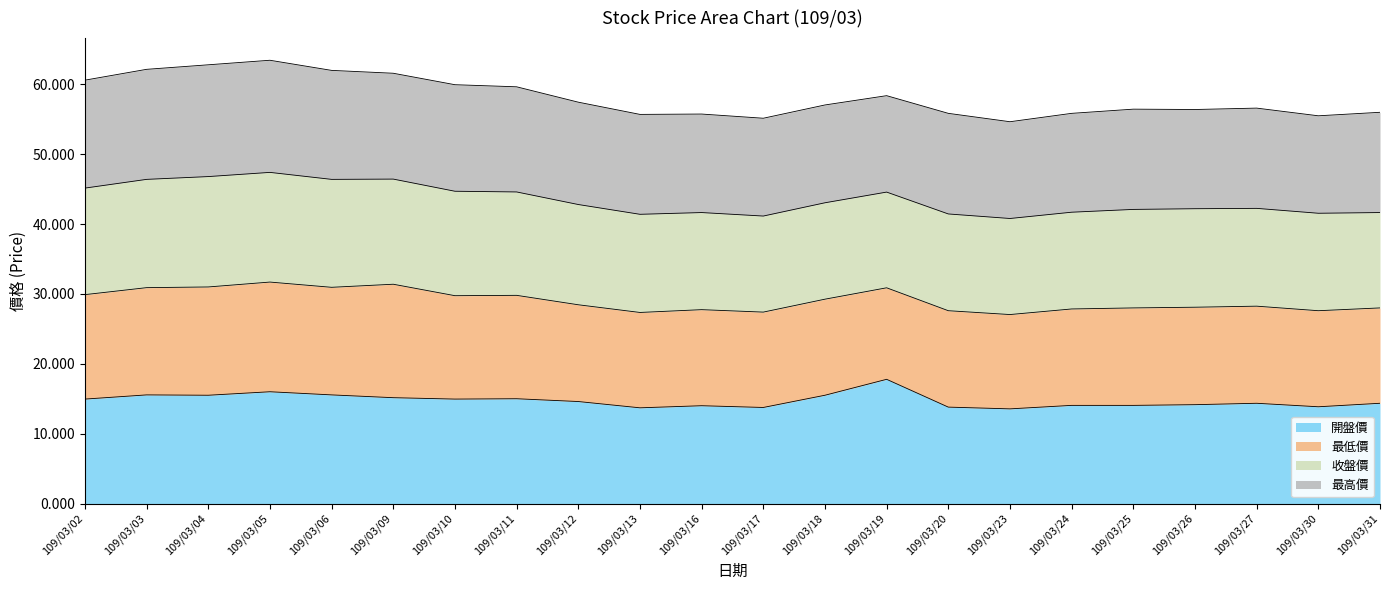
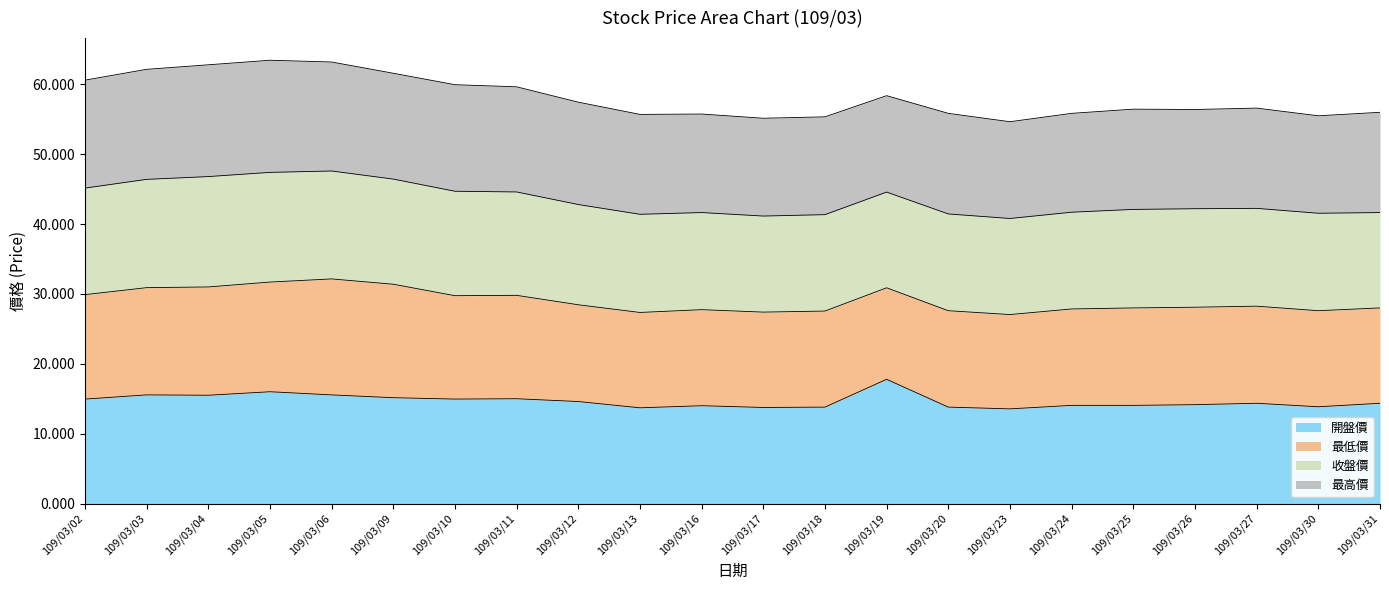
  {
    "開盤價": {
      "109/03/02": 15,
      "109/03/03": 16,
      "109/03/04": 16,
      "109/03/05": 16,
      "109/03/06": 16,
      "109/03/09": 15,
      "109/03/10": 15,
      "109/03/11": 15,
      "109/03/12": 15,
      "109/03/13": 14,
      "109/03/16": 14,
      "109/03/17": 14,
-     "109/03/18": 16,
+     "109/03/18": 14,
      "109/03/19": 18,
      "109/03/20": 14,
      "109/03/23": 14,
      "109/03/24": 14,
      "109/03/25": 14,
      "109/03/26": 14,
      "109/03/27": 14,
      "109/03/30": 14,
      "109/03/31": 14
    },
    "最低價": {
      "109/03/02": 15,
      "109/03/03": 15,
      "109/03/04": 16,
      "109/03/05": 16,
-     "109/03/06": 15,
+     "109/03/06": 17,
      "109/03/09": 16,
      "109/03/10": 15,
      "109/03/11": 15,
      "109/03/12": 14,
      "109/03/13": 14,
      "109/03/16": 14,
      "109/03/17": 14,
      "109/03/18": 14,
      "109/03/19": 13,
      "109/03/20": 14,
      "109/03/23": 14,
      "109/03/24": 14,
      "109/03/25": 14,
      "109/03/26": 14,
      "109/03/27": 14,
      "109/03/30": 14,
      "109/03/31": 14
    }
  }
